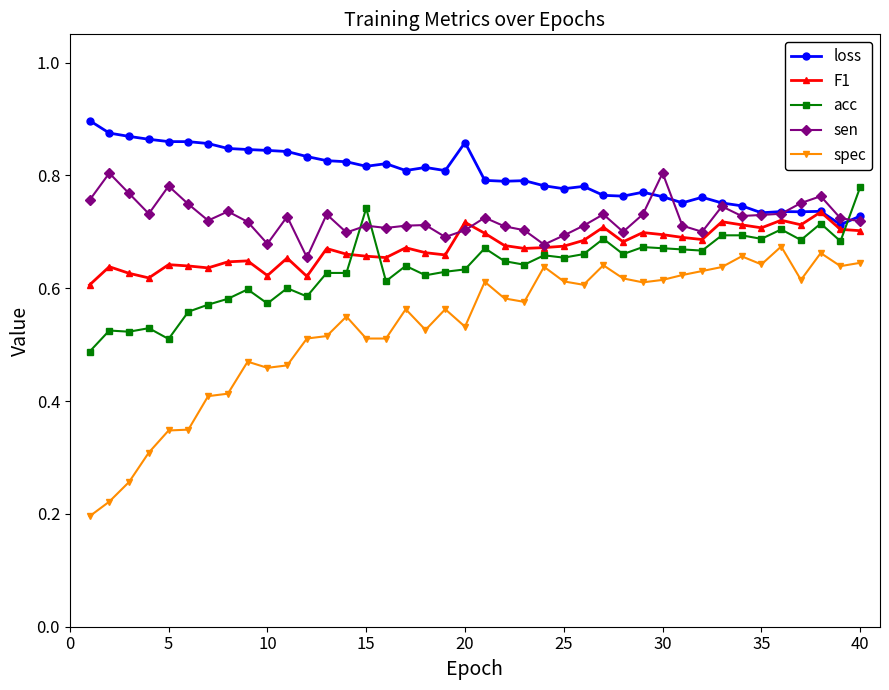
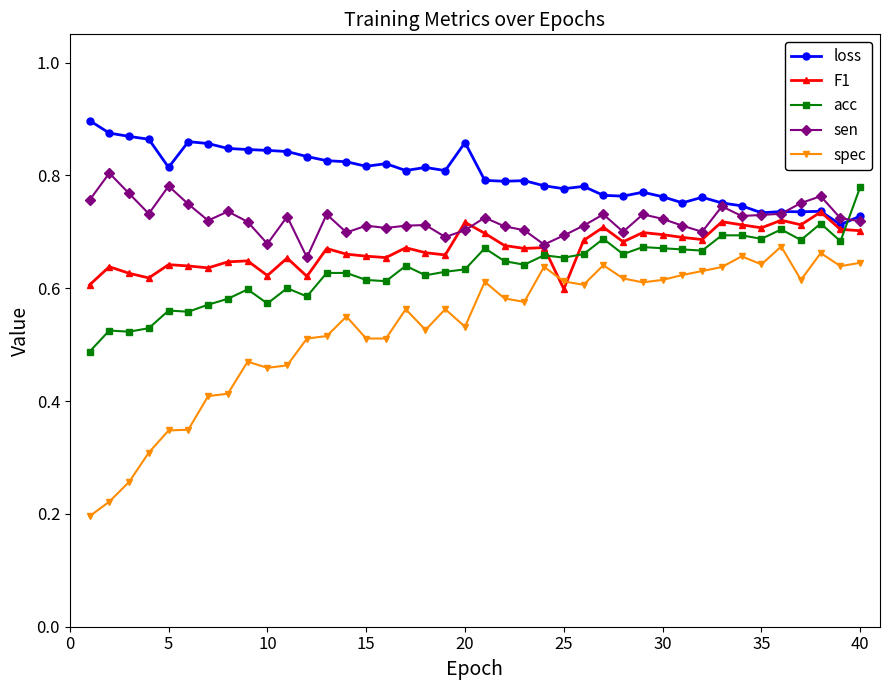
  {
    "loss": {
-     "5": 0.86,
+     "5": 0.81,
      "10": 0.84,
      "15": 0.82,
      "20": 0.86,
      "25": 0.78,
      "30": 0.76,
      "40": 0.73
    },
    "F1": {
      "5": 0.64,
      "10": 0.62,
      "15": 0.66,
      "20": 0.72,
-     "25": 0.67,
+     "25": 0.60,
      "30": 0.69,
      "35": 0.71,
      "40": 0.70
    },
    "acc": {
-     "5": 0.51,
+     "5": 0.56,
      "10": 0.57,
-     "15": 0.74,
+     "15": 0.61,
      "20": 0.63,
      "25": 0.65,
      "30": 0.67,
      "35": 0.69,
      "40": 0.78
    },
    "sen": {
      "5": 0.78,
      "10": 0.68,
      "15": 0.71,
      "20": 0.70,
      "25": 0.69,
-     "30": 0.80,
+     "30": 0.72,
      "40": 0.72
    },
    "spec": {
      "5": 0.35,
      "10": 0.46,
      "15": 0.51,
      "20": 0.53,
      "25": 0.61,
      "30": 0.61,
      "35": 0.64,
      "40": 0.65
    }
  }
